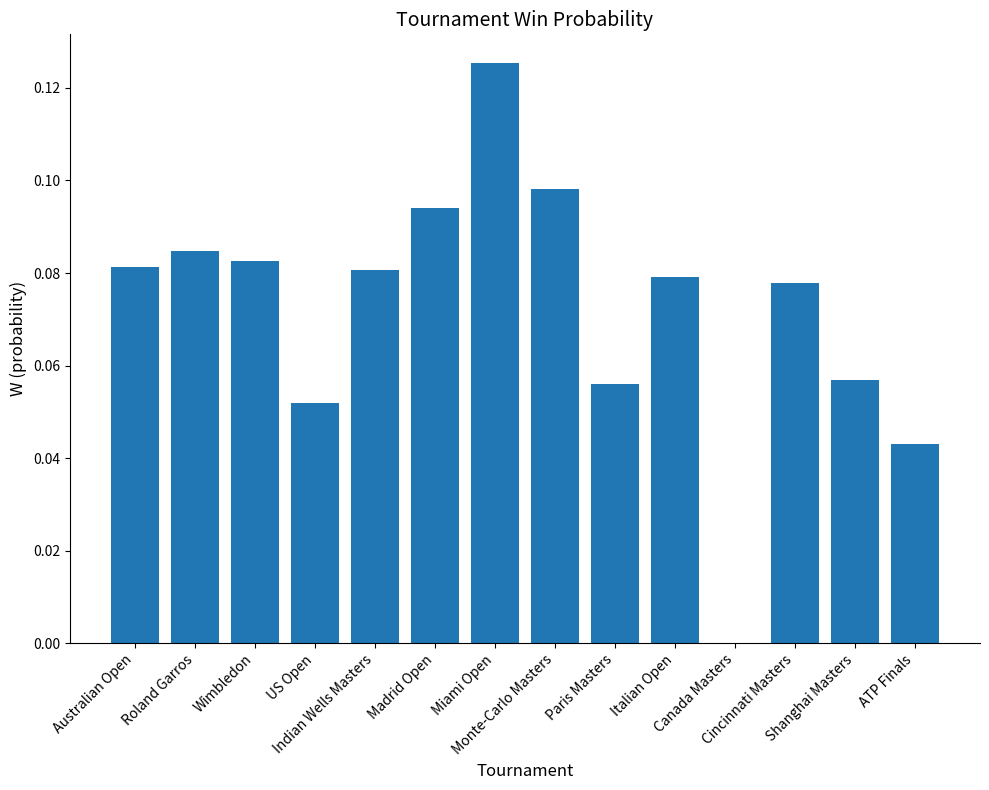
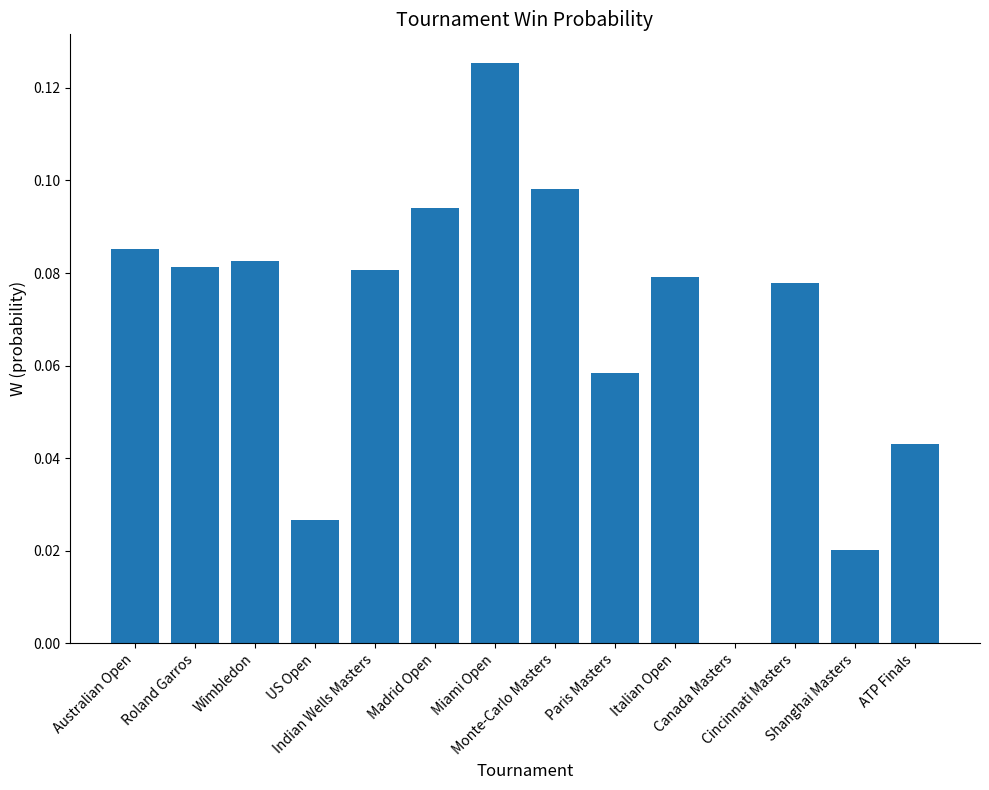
  {
-   "Australian Open": 0.081,
-   "Roland Garros": 0.085,
+   "Australian Open": 0.085,
+   "Roland Garros": 0.081,
    "Wimbledon": 0.083,
-   "US Open": 0.052,
+   "US Open": 0.027,
    "Indian Wells Masters": 0.081,
    "Madrid Open": 0.094,
    "Miami Open": 0.125,
    "Monte-Carlo Masters": 0.098,
-   "Paris Masters": 0.056,
+   "Paris Masters": 0.058,
    "Italian Open": 0.079,
    "Canada Masters": 0.000,
    "Cincinnati Masters": 0.078,
-   "Shanghai Masters": 0.057,
+   "Shanghai Masters": 0.020,
    "ATP Finals": 0.043
  }
